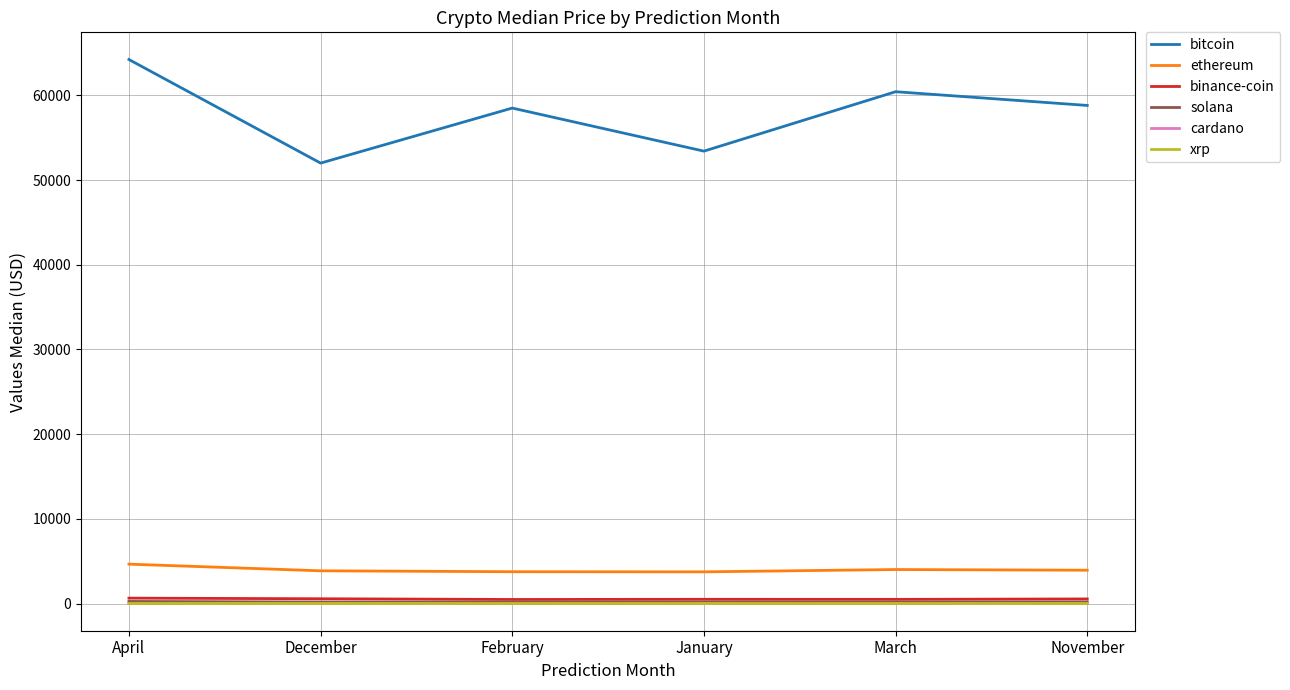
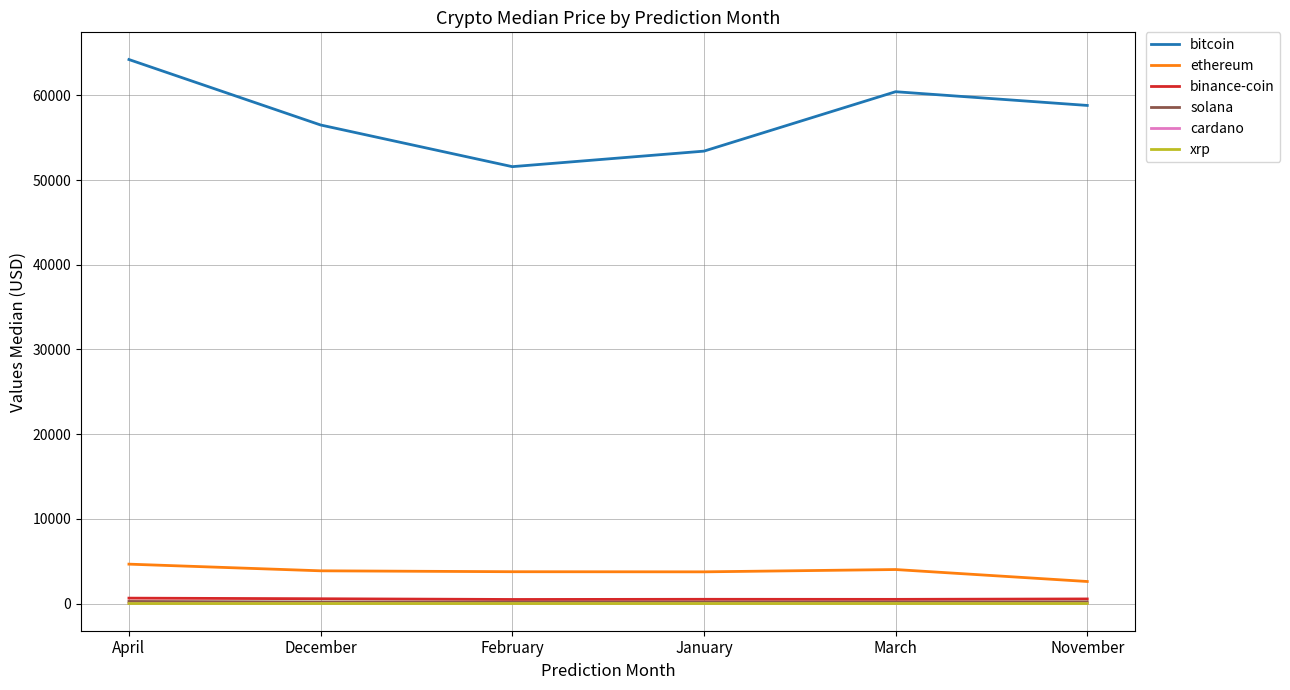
  {
    "bitcoin": {
      "April": 64000,
-     "December": 52000,
-     "February": 58000,
+     "December": 57000,
+     "February": 52000,
      "January": 53000,
      "March": 60000,
      "November": 59000
    },
    "ethereum": {
      "April": 5000,
      "December": 4000,
      "February": 4000,
      "January": 4000,
      "March": 4000,
-     "November": 4000
+     "November": 3000
    },
    "binance-coin": {
      "April": 1000,
      "December": 1000,
      "February": 0,
      "January": 1000,
      "March": 0,
      "November": 1000
    }
  }
